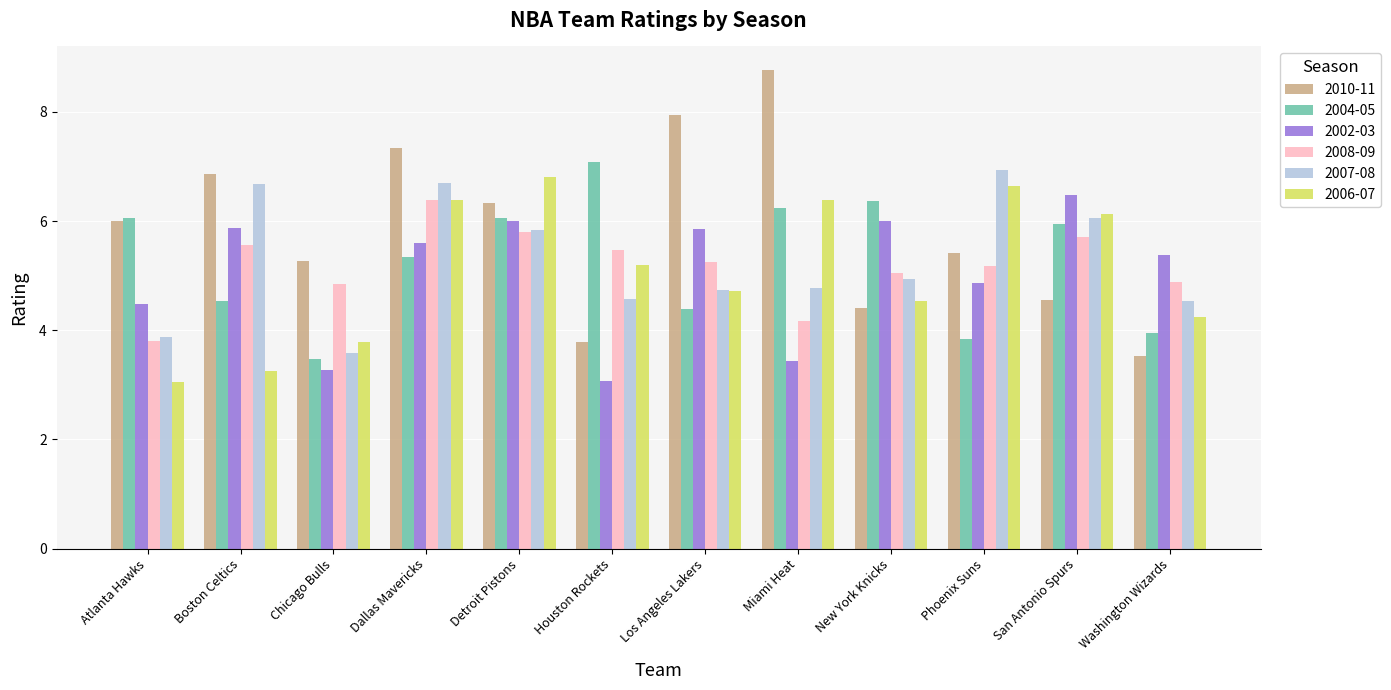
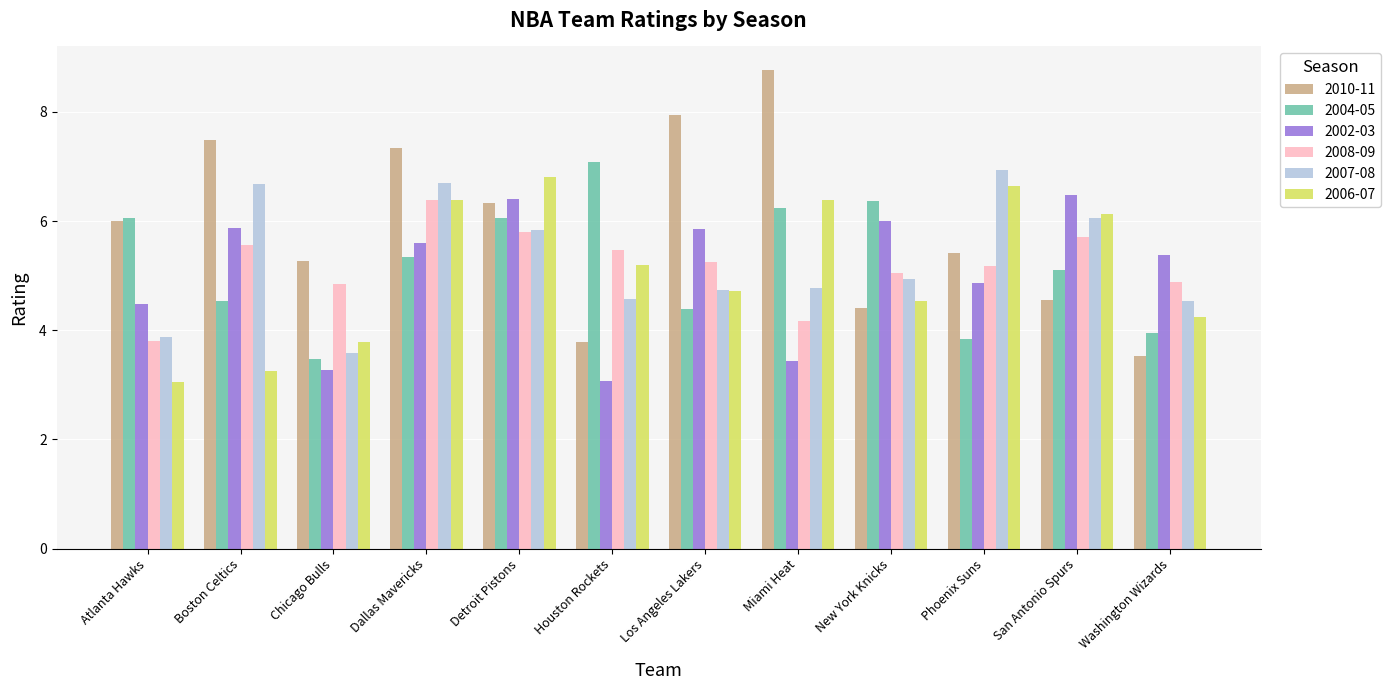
  {
    "2010-11": {
      "Atlanta Hawks": 6.0,
-     "Boston Celtics": 6.9,
+     "Boston Celtics": 7.5,
      "Chicago Bulls": 5.3,
      "Dallas Mavericks": 7.3,
      "Detroit Pistons": 6.3,
      "Houston Rockets": 3.8,
      "Los Angeles Lakers": 7.9,
      "Miami Heat": 8.8,
      "New York Knicks": 4.4,
      "Phoenix Suns": 5.4,
      "San Antonio Spurs": 4.6,
      "Washington Wizards": 3.5
    },
    "2004-05": {
      "Atlanta Hawks": 6.1,
      "Boston Celtics": 4.5,
      "Chicago Bulls": 3.5,
      "Dallas Mavericks": 5.3,
      "Detroit Pistons": 6.1,
      "Houston Rockets": 7.1,
      "Los Angeles Lakers": 4.4,
      "Miami Heat": 6.2,
      "New York Knicks": 6.4,
      "Phoenix Suns": 3.8,
-     "San Antonio Spurs": 5.9,
+     "San Antonio Spurs": 5.1,
      "Washington Wizards": 3.9
    },
    "2002-03": {
      "Atlanta Hawks": 4.5,
      "Boston Celtics": 5.9,
      "Chicago Bulls": 3.3,
      "Dallas Mavericks": 5.6,
-     "Detroit Pistons": 6.0,
+     "Detroit Pistons": 6.4,
      "Houston Rockets": 3.1,
      "Los Angeles Lakers": 5.9,
      "Miami Heat": 3.4,
      "New York Knicks": 6.0,
      "Phoenix Suns": 4.9,
      "San Antonio Spurs": 6.5,
      "Washington Wizards": 5.4
    },
    "2008-09": {
      "Atlanta Hawks": 3.8,
      "Boston Celtics": 5.6,
      "Chicago Bulls": 4.8,
      "Dallas Mavericks": 6.4,
      "Detroit Pistons": 5.8,
      "Houston Rockets": 5.5,
      "Los Angeles Lakers": 5.3,
      "Miami Heat": 4.2,
      "New York Knicks": 5.0,
      "Phoenix Suns": 5.2,
      "San Antonio Spurs": 5.7,
      "Washington Wizards": 4.9
    },
    "2007-08": {
      "Atlanta Hawks": 3.9,
      "Boston Celtics": 6.7,
      "Chicago Bulls": 3.6,
      "Dallas Mavericks": 6.7,
      "Detroit Pistons": 5.8,
      "Houston Rockets": 4.6,
      "Los Angeles Lakers": 4.7,
      "Miami Heat": 4.8,
      "New York Knicks": 4.9,
      "Phoenix Suns": 6.9,
      "San Antonio Spurs": 6.1,
      "Washington Wizards": 4.5
    },
    "2006-07": {
      "Atlanta Hawks": 3.1,
      "Boston Celtics": 3.3,
      "Chicago Bulls": 3.8,
      "Dallas Mavericks": 6.4,
      "Detroit Pistons": 6.8,
      "Houston Rockets": 5.2,
      "Los Angeles Lakers": 4.7,
      "Miami Heat": 6.4,
      "New York Knicks": 4.5,
      "Phoenix Suns": 6.6,
      "San Antonio Spurs": 6.1,
      "Washington Wizards": 4.3
    }
  }
